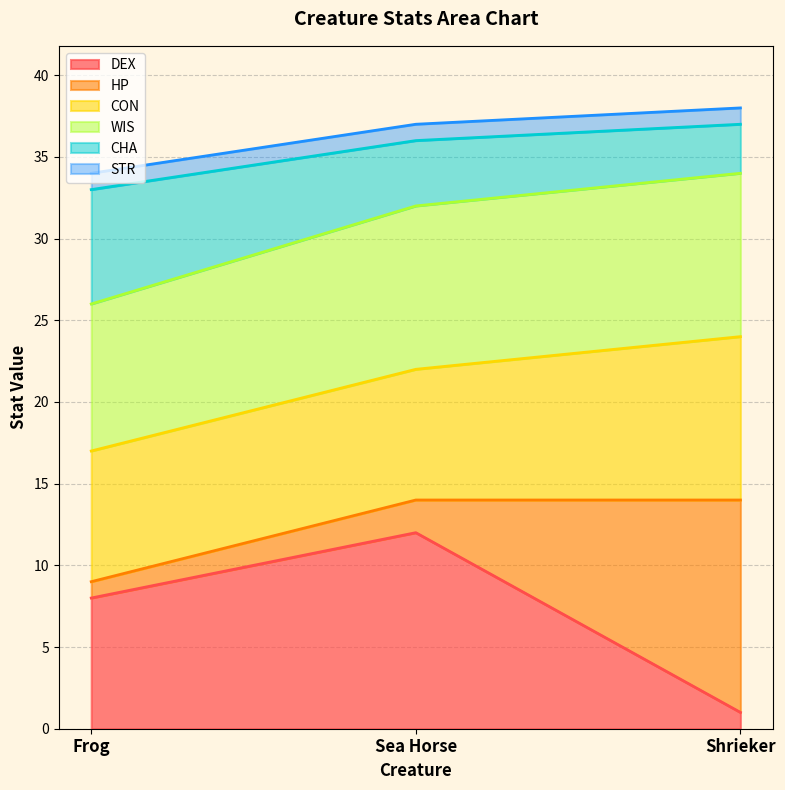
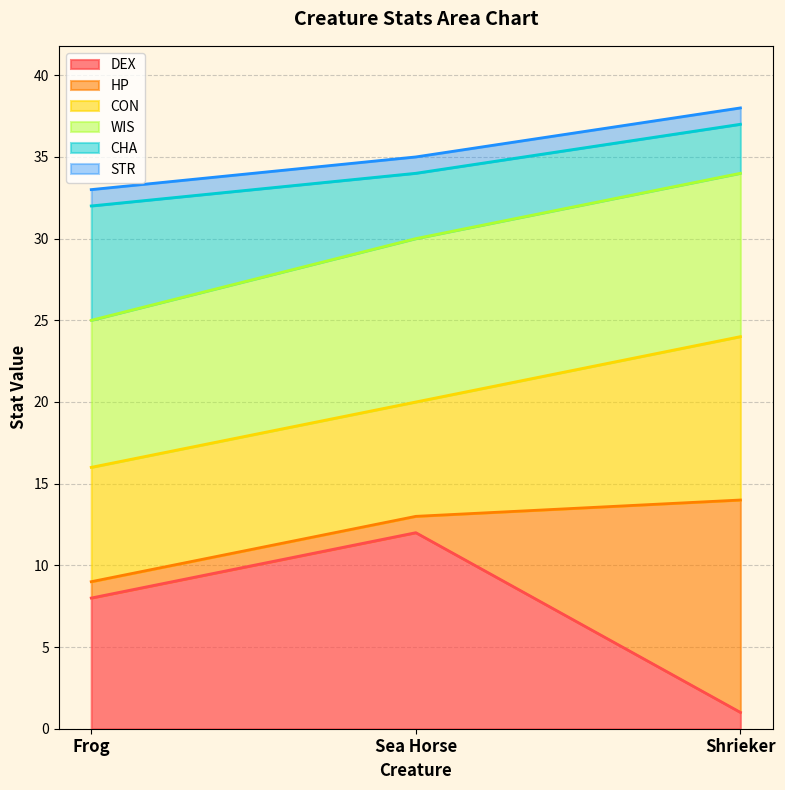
  {
    "DEX": {
      "Frog": 8,
      "Sea Horse": 12,
      "Shrieker": 1
    },
    "HP": {
      "Frog": 1,
-     "Sea Horse": 2,
+     "Sea Horse": 1,
      "Shrieker": 13
    },
    "CON": {
-     "Frog": 8,
-     "Sea Horse": 8,
+     "Frog": 7,
+     "Sea Horse": 7,
      "Shrieker": 10
    },
    "WIS": {
      "Frog": 9,
      "Sea Horse": 10,
      "Shrieker": 10
    },
    "CHA": {
      "Frog": 7,
      "Sea Horse": 4,
      "Shrieker": 3
    },
    "STR": {
      "Sea Horse": 1,
      "Shrieker": 1
    }
  }
